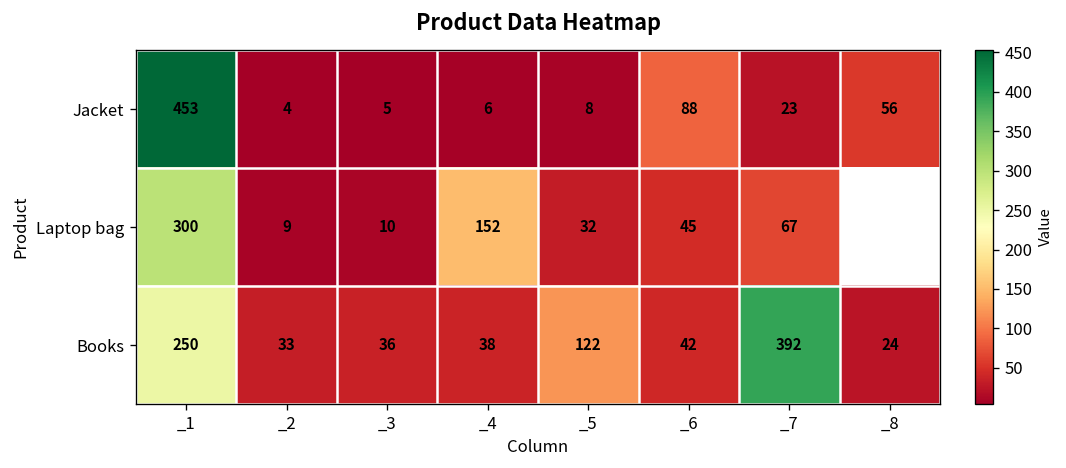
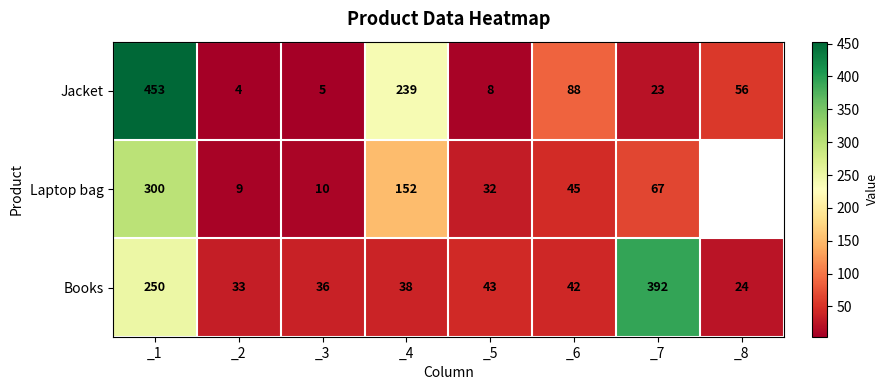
  {
    "Jacket": {
      "_1": 453,
      "_2": 4,
      "_3": 5,
-     "_4": 6,
+     "_4": 239,
      "_5": 8,
      "_6": 88,
      "_7": 23,
      "_8": 56
    },
    "Laptop bag": {
      "_1": 300,
      "_2": 9,
      "_3": 10,
      "_4": 152,
      "_5": 32,
      "_6": 45,
      "_7": 67
    },
    "Books": {
      "_1": 250,
      "_2": 33,
      "_3": 36,
      "_4": 38,
-     "_5": 122,
+     "_5": 43,
      "_6": 42,
      "_7": 392,
      "_8": 24
    }
  }
